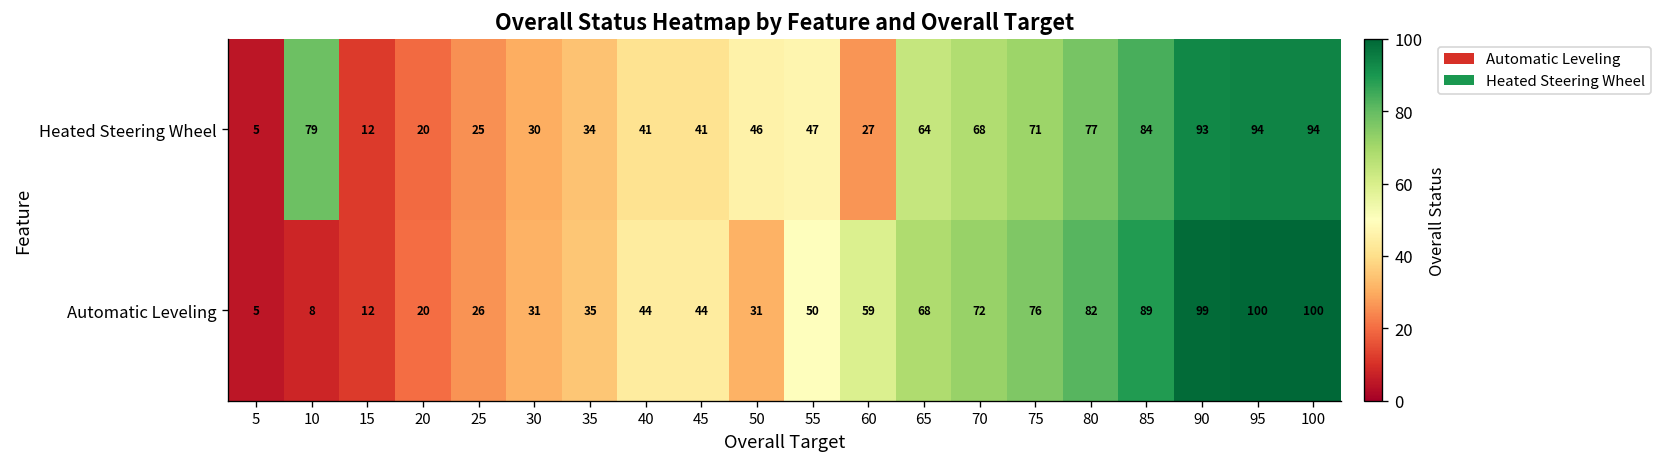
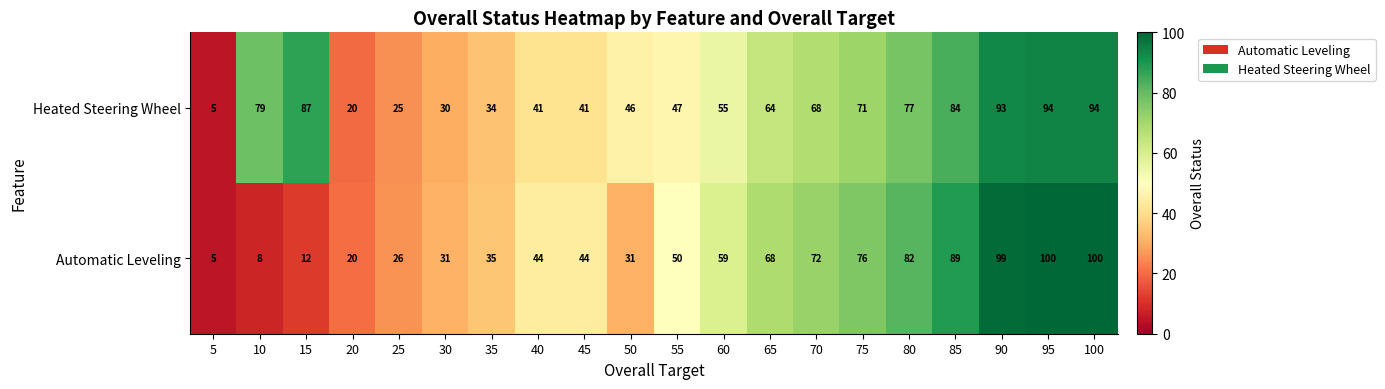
  {
    "Heated Steering Wheel": {
      "5": 5,
      "10": 79,
-     "15": 12,
+     "15": 87,
      "20": 20,
      "25": 25,
      "30": 30,
      "35": 34,
      "40": 41,
      "45": 41,
      "50": 46,
      "55": 47,
-     "60": 27,
+     "60": 55,
      "65": 64,
      "70": 68,
      "75": 71,
      "80": 77,
      "85": 84,
      "90": 93,
      "95": 94,
      "100": 94
    },
    "Automatic Leveling": {
      "5": 5,
      "10": 8,
      "15": 12,
      "20": 20,
      "25": 26,
      "30": 31,
      "35": 35,
      "40": 44,
      "45": 44,
      "50": 31,
      "55": 50,
      "60": 59,
      "65": 68,
      "70": 72,
      "75": 76,
      "80": 82,
      "85": 89,
      "90": 99,
      "95": 100,
      "100": 100
    }
  }
